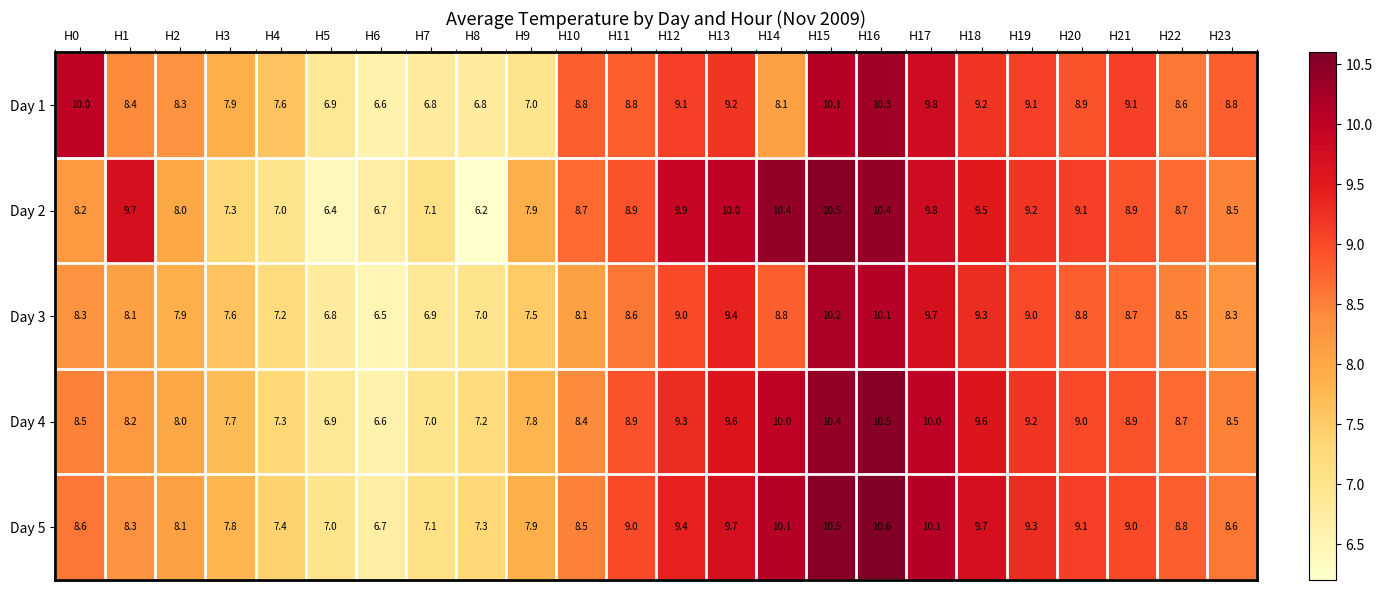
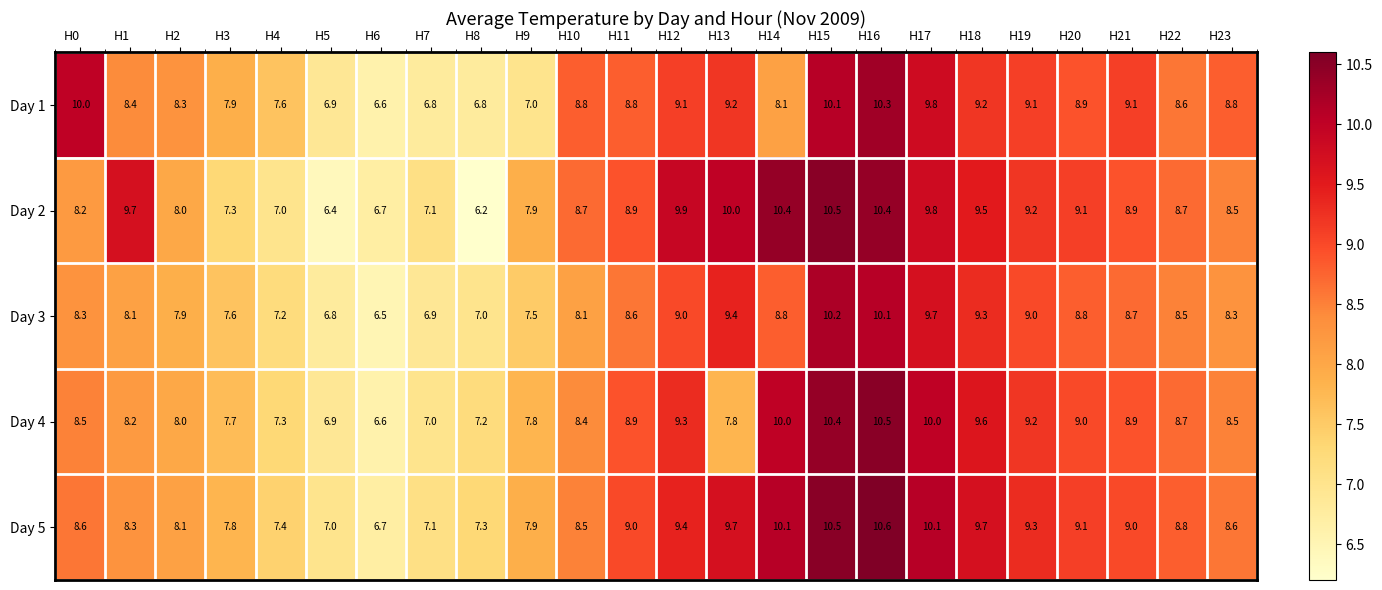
  {
    "Day 1": {
      "H0": 10.0,
      "H1": 8.4,
      "H2": 8.3,
      "H3": 7.9,
      "H4": 7.6,
      "H5": 6.9,
      "H6": 6.6,
      "H7": 6.8,
      "H8": 6.8,
      "H9": 7.0,
      "H10": 8.8,
      "H11": 8.8,
      "H12": 9.1,
      "H13": 9.2,
      "H14": 8.1,
      "H15": 10.1,
      "H16": 10.3,
      "H17": 9.8,
      "H18": 9.2,
      "H19": 9.1,
      "H20": 8.9,
      "H21": 9.1,
      "H22": 8.6,
      "H23": 8.8
    },
    "Day 2": {
      "H0": 8.2,
      "H1": 9.7,
      "H2": 8.0,
      "H3": 7.3,
      "H4": 7.0,
      "H5": 6.4,
      "H6": 6.7,
      "H7": 7.1,
      "H8": 6.2,
      "H9": 7.9,
      "H10": 8.7,
      "H11": 8.9,
      "H12": 9.9,
      "H13": 10.0,
      "H14": 10.4,
      "H15": 10.5,
      "H16": 10.4,
      "H17": 9.8,
      "H18": 9.5,
      "H19": 9.2,
      "H20": 9.1,
      "H21": 8.9,
      "H22": 8.7,
      "H23": 8.5
    },
    "Day 3": {
      "H0": 8.3,
      "H1": 8.1,
      "H2": 7.9,
      "H3": 7.6,
      "H4": 7.2,
      "H5": 6.8,
      "H6": 6.5,
      "H7": 6.9,
      "H8": 7.0,
      "H9": 7.5,
      "H10": 8.1,
      "H11": 8.6,
      "H12": 9.0,
      "H13": 9.4,
      "H14": 8.8,
      "H15": 10.2,
      "H16": 10.1,
      "H17": 9.7,
      "H18": 9.3,
      "H19": 9.0,
      "H20": 8.8,
      "H21": 8.7,
      "H22": 8.5,
      "H23": 8.3
    },
    "Day 4": {
      "H0": 8.5,
      "H1": 8.2,
      "H2": 8.0,
      "H3": 7.7,
      "H4": 7.3,
      "H5": 6.9,
      "H6": 6.6,
      "H7": 7.0,
      "H8": 7.2,
      "H9": 7.8,
      "H10": 8.4,
      "H11": 8.9,
      "H12": 9.3,
-     "H13": 9.6,
+     "H13": 7.8,
      "H14": 10.0,
      "H15": 10.4,
      "H16": 10.5,
      "H17": 10.0,
      "H18": 9.6,
      "H19": 9.2,
      "H20": 9.0,
      "H21": 8.9,
      "H22": 8.7,
      "H23": 8.5
    },
    "Day 5": {
      "H0": 8.6,
      "H1": 8.3,
      "H2": 8.1,
      "H3": 7.8,
      "H4": 7.4,
      "H5": 7.0,
      "H6": 6.7,
      "H7": 7.1,
      "H8": 7.3,
      "H9": 7.9,
      "H10": 8.5,
      "H11": 9.0,
      "H12": 9.4,
      "H13": 9.7,
      "H14": 10.1,
      "H15": 10.5,
      "H16": 10.6,
      "H17": 10.1,
      "H18": 9.7,
      "H19": 9.3,
      "H20": 9.1,
      "H21": 9.0,
      "H22": 8.8,
      "H23": 8.6
    }
  }
